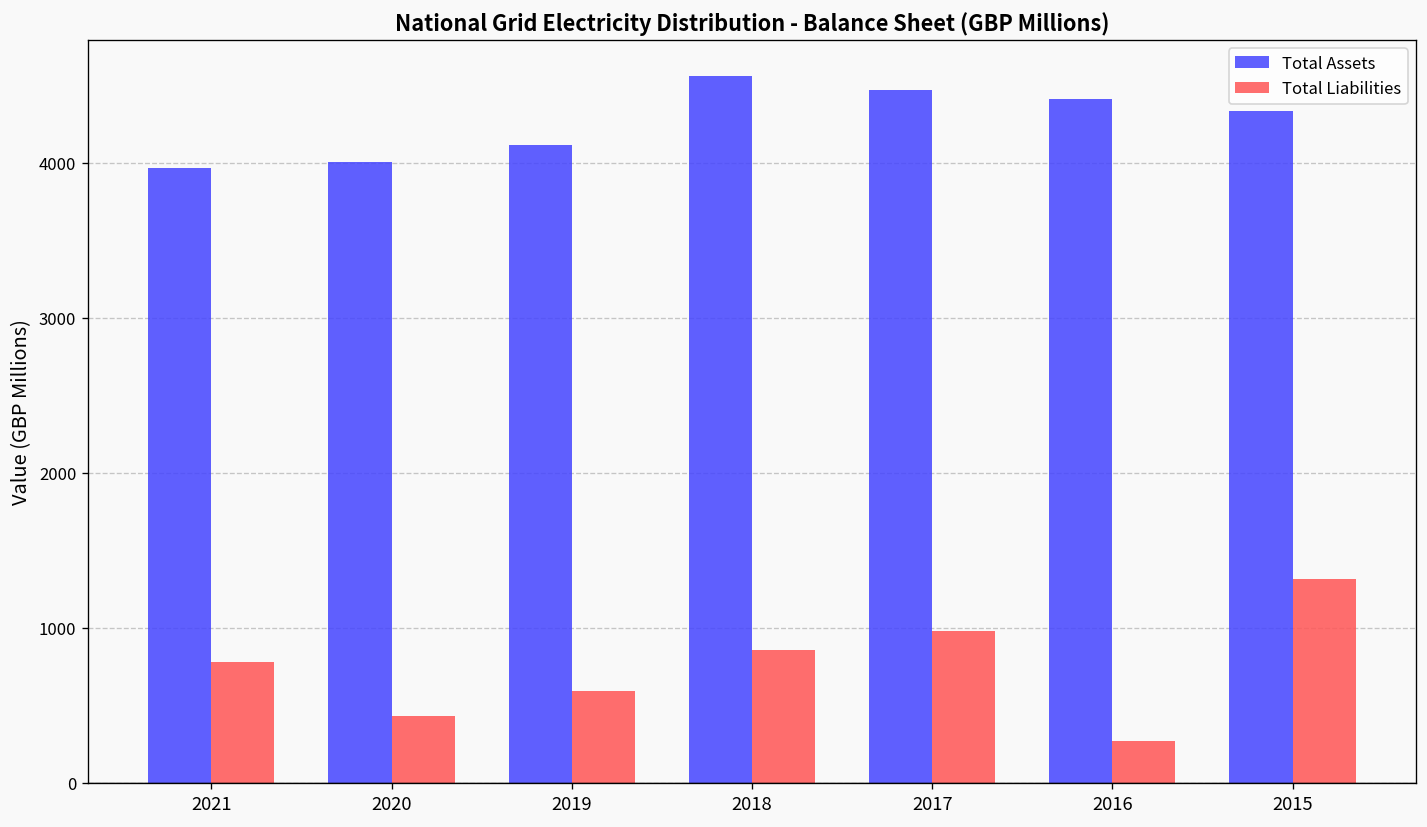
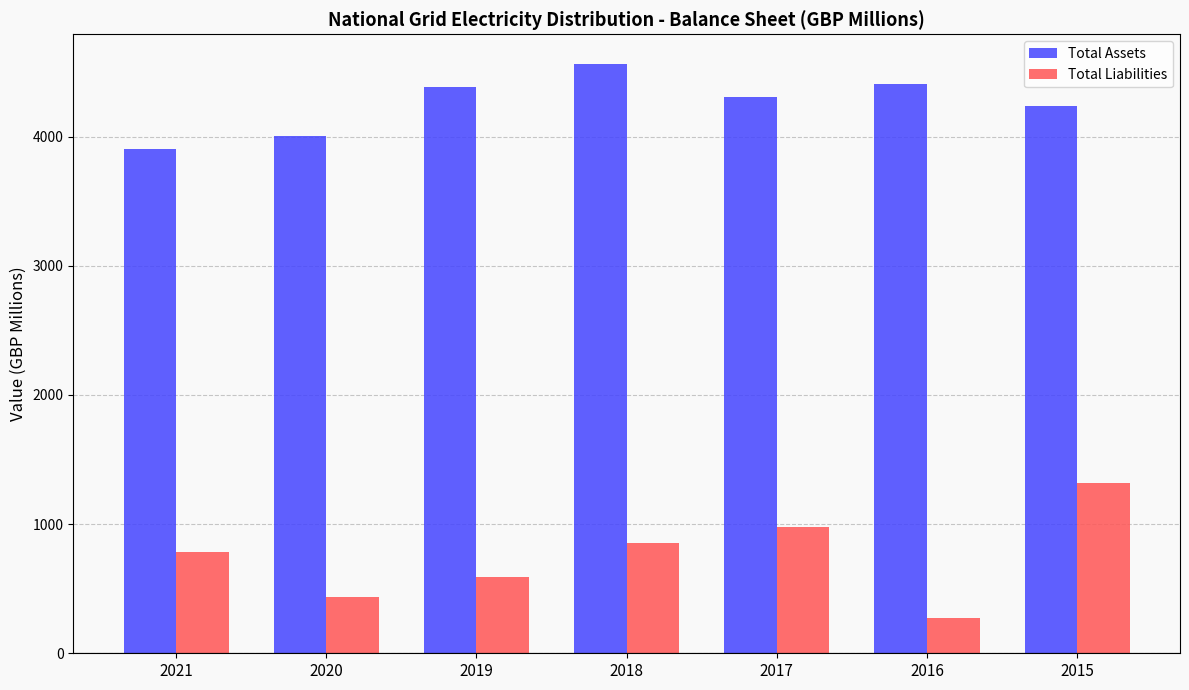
  {
    "Total Assets": {
-     "2021": 3970,
+     "2021": 3910,
      "2020": 4010,
-     "2019": 4110,
+     "2019": 4380,
      "2018": 4560,
-     "2017": 4470,
+     "2017": 4310,
      "2016": 4410,
-     "2015": 4330
+     "2015": 4240
    },
    "Total Liabilities": {
      "2021": 780,
      "2020": 430,
      "2019": 590,
      "2018": 850,
      "2017": 980,
      "2016": 270,
      "2015": 1320
    }
  }
